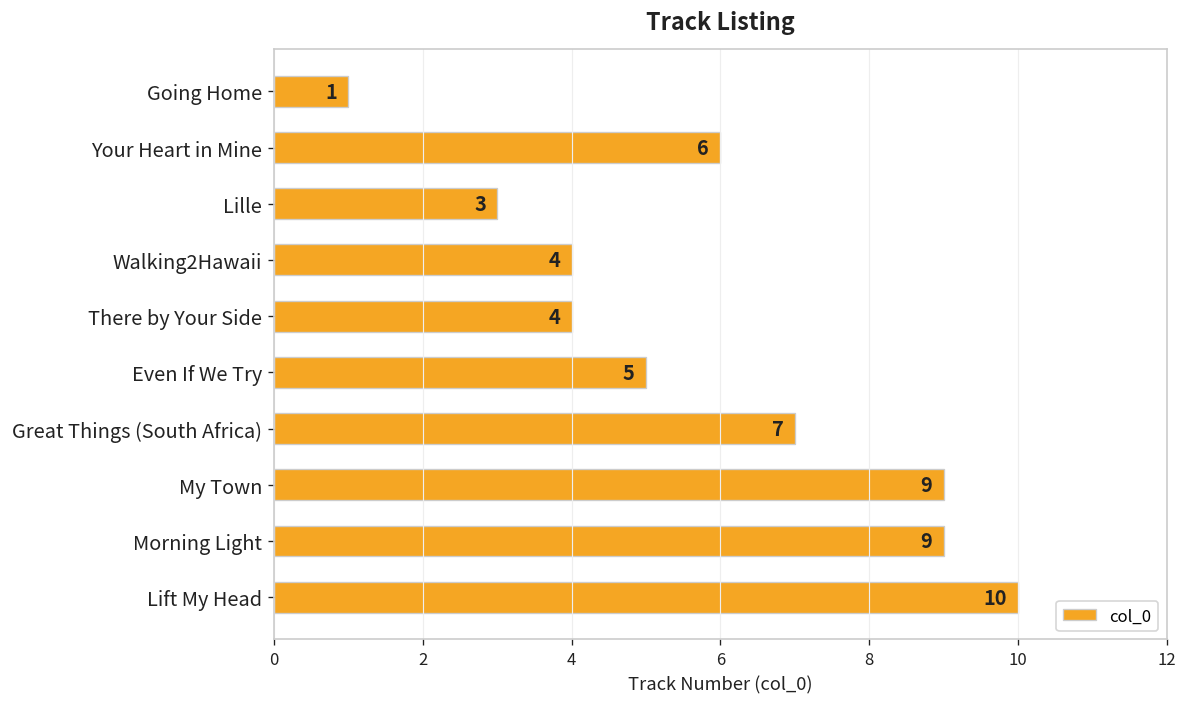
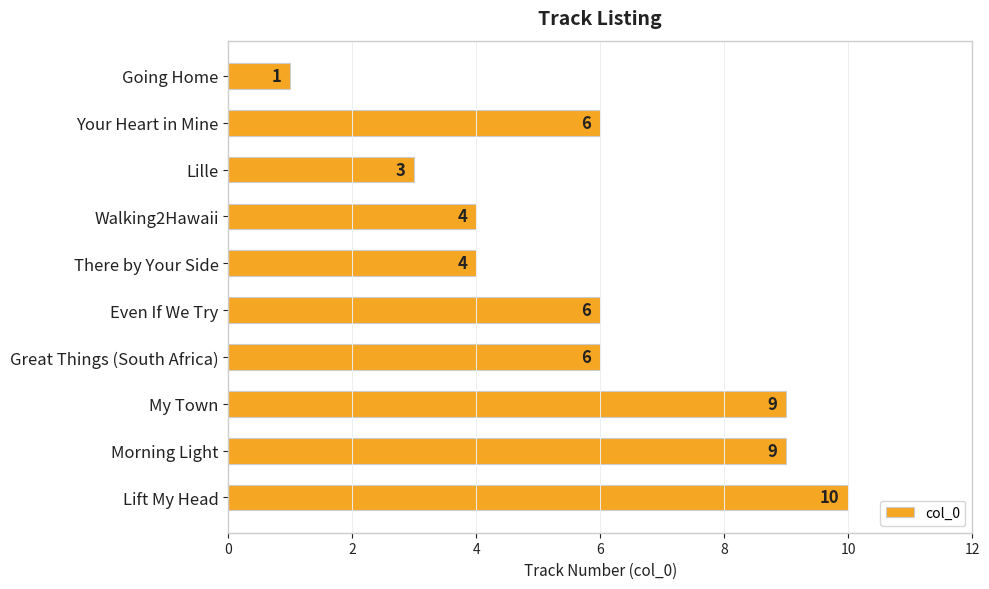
  {
    "Going Home": 1,
    "Your Heart in Mine": 6,
    "Lille": 3,
    "Walking2Hawaii": 4,
    "There by Your Side": 4,
-   "Even If We Try": 5,
-   "Great Things (South Africa)": 7,
+   "Even If We Try": 6,
+   "Great Things (South Africa)": 6,
    "My Town": 9,
    "Morning Light": 9,
    "Lift My Head": 10
  }
